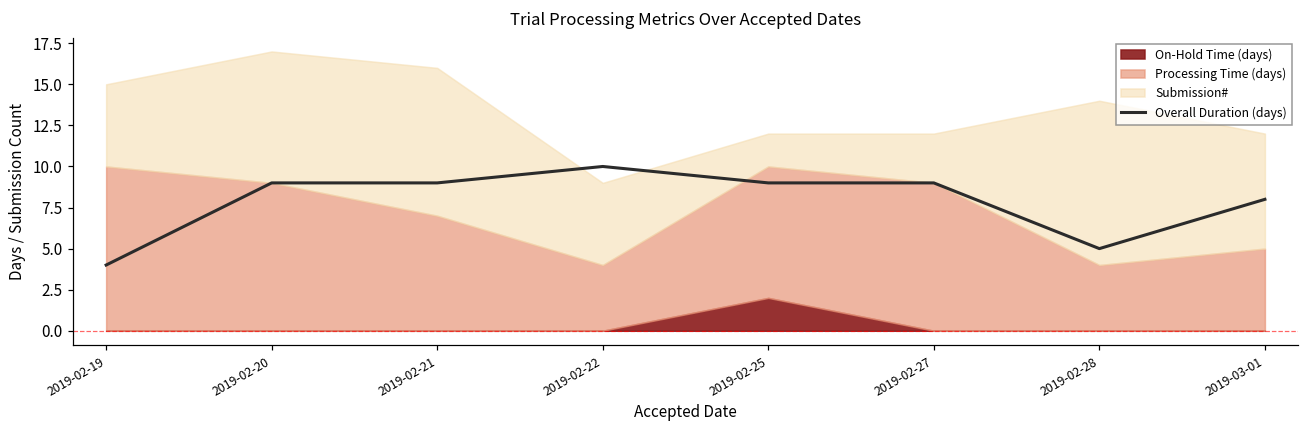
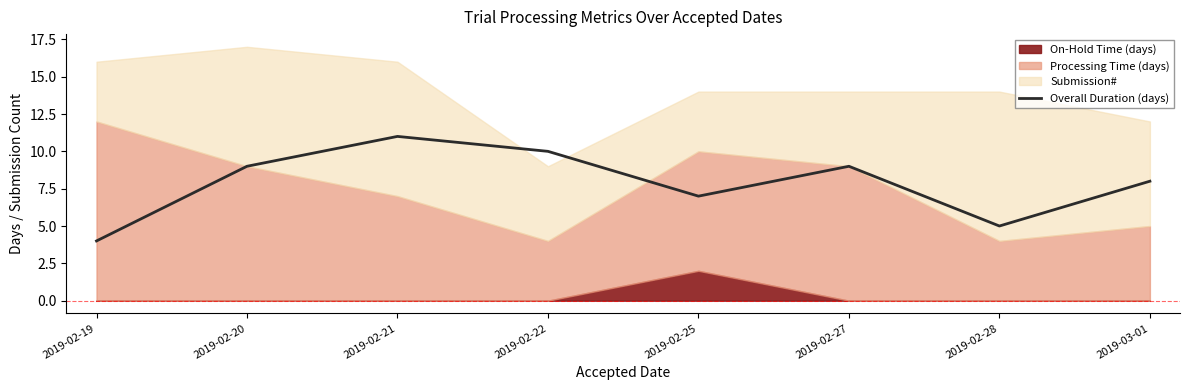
  {
    "Overall Duration (days)": {
      "2019-02-19": 4,
-     "2019-02-21": 9,
+     "2019-02-21": 11,
      "2019-02-22": 10,
-     "2019-02-25": 9,
+     "2019-02-25": 7,
      "2019-02-28": 5,
      "2019-03-01": 8
    },
    "On-Hold Time (days)": {
      "2019-02-19": 0,
      "2019-02-20": 0,
      "2019-02-21": 0,
      "2019-02-22": 0,
      "2019-02-25": 2,
      "2019-02-27": 0,
      "2019-02-28": 0,
      "2019-03-01": 0
    },
    "Processing Time (days)": {
-     "2019-02-19": 10
+     "2019-02-19": 12
    },
    "Submission#": {
-     "2019-02-19": 5,
+     "2019-02-19": 4,
      "2019-02-20": 8,
      "2019-02-21": 9,
      "2019-02-22": 5,
-     "2019-02-25": 2,
-     "2019-02-27": 3,
+     "2019-02-25": 4,
+     "2019-02-27": 5,
      "2019-02-28": 10,
      "2019-03-01": 7
    }
  }
